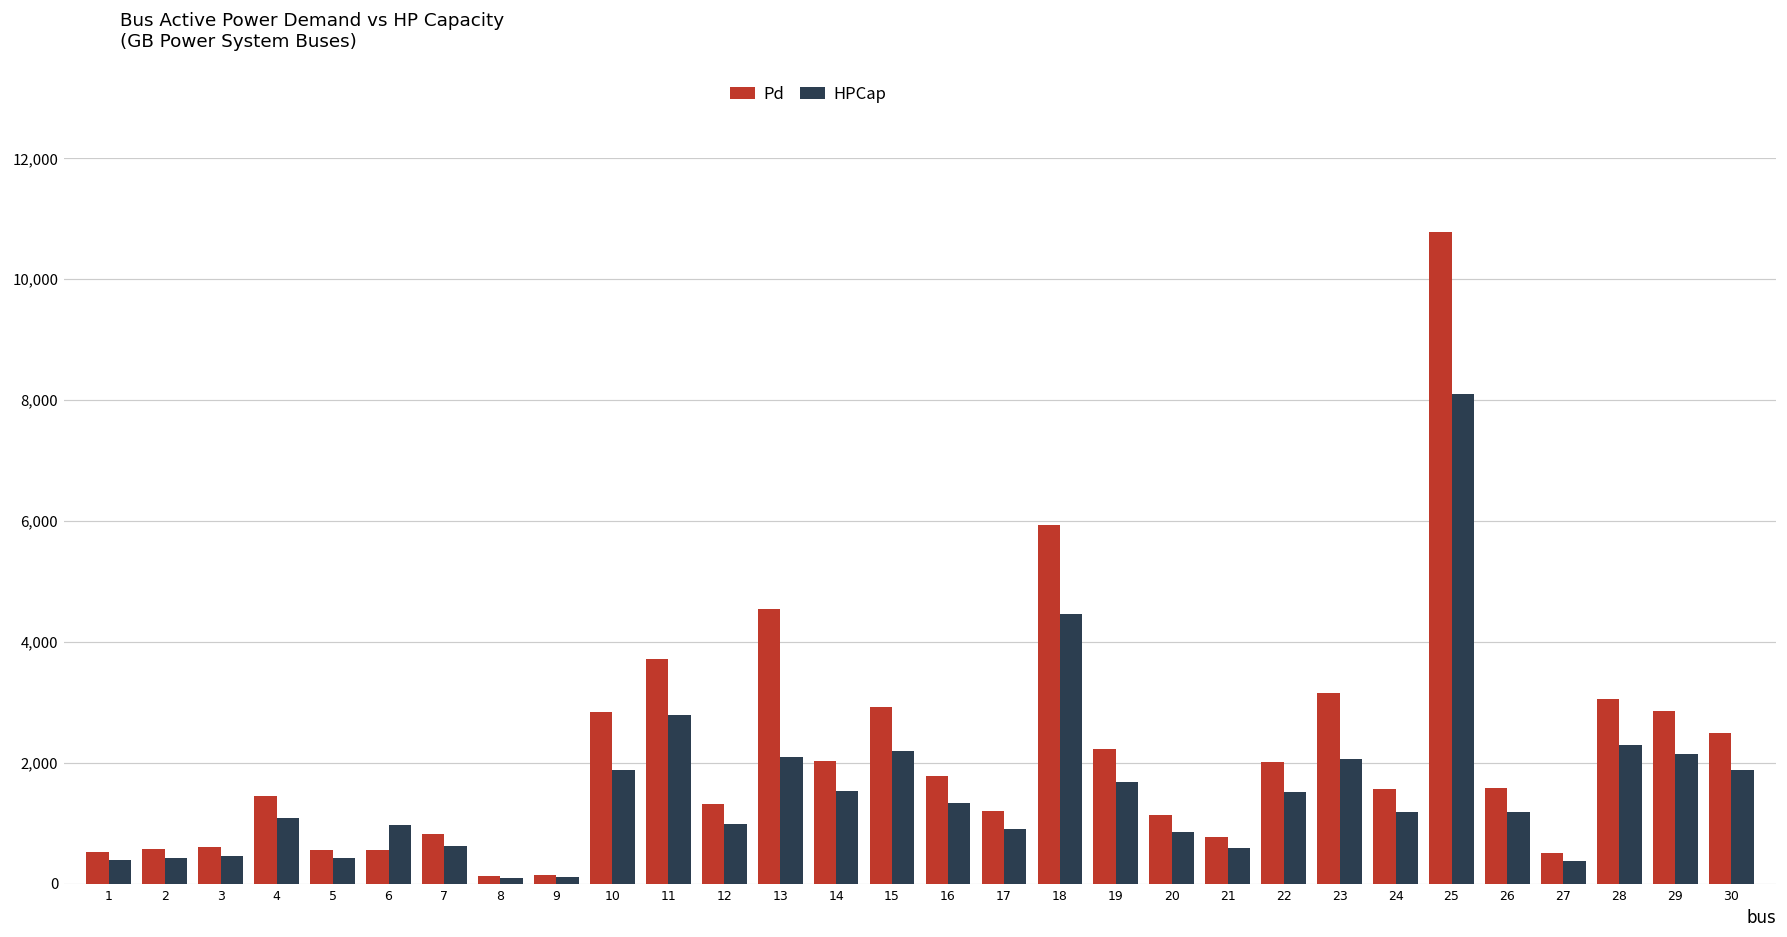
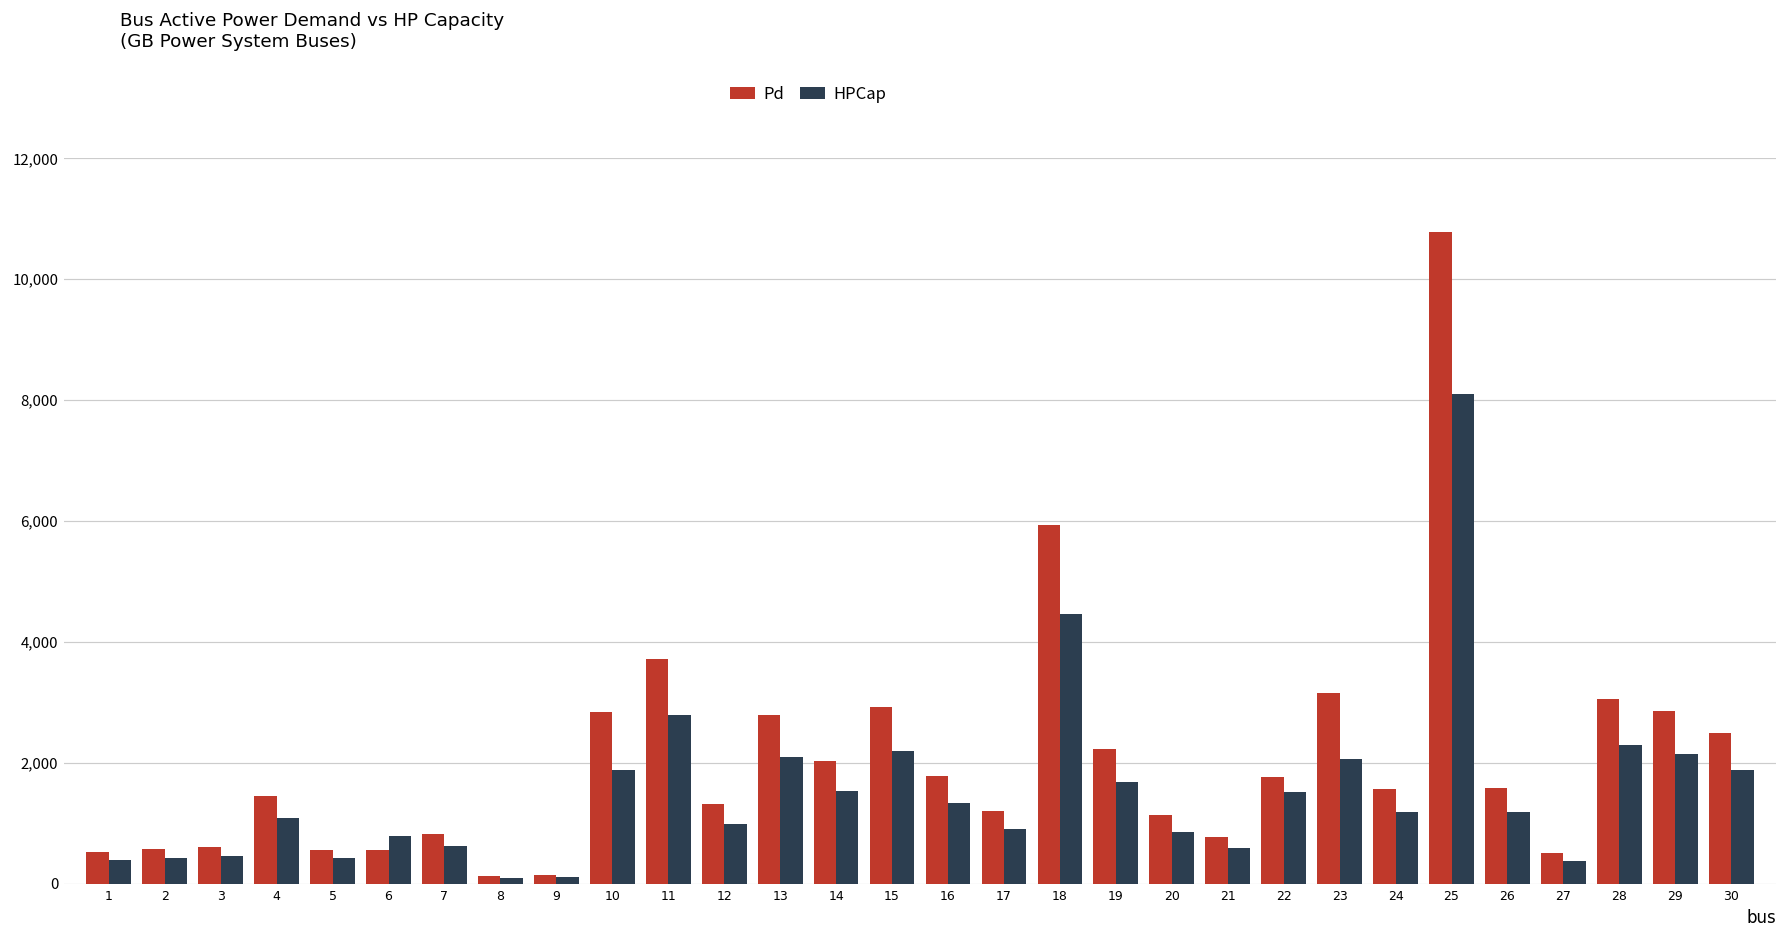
  {
    "Pd": {
      "1": "500",
      "2": "600",
      "3": "600",
      "4": "1,500",
      "5": "600",
      "6": "600",
      "7": "800",
      "8": "100",
      "9": "100",
      "10": "2,800",
      "11": "3,700",
      "12": "1,300",
-     "13": "4,500",
+     "13": "2,800",
      "14": "2,000",
      "15": "2,900",
      "16": "1,800",
      "17": "1,200",
      "18": "5,900",
      "19": "2,200",
      "20": "1,100",
      "21": "800",
-     "22": "2,000",
+     "22": "1,800",
      "23": "3,200",
      "24": "1,600",
      "25": "10,800",
      "26": "1,600",
      "27": "500",
      "28": "3,000",
      "29": "2,900",
      "30": "2,500"
    },
    "HPCap": {
      "1": "400",
      "2": "400",
      "3": "500",
      "4": "1,100",
      "5": "400",
-     "6": "1,000",
+     "6": "800",
      "7": "600",
      "8": "100",
      "9": "100",
      "10": "1,900",
      "11": "2,800",
      "12": "1,000",
      "13": "2,100",
      "14": "1,500",
      "15": "2,200",
      "16": "1,300",
      "17": "900",
      "18": "4,500",
      "19": "1,700",
      "20": "900",
      "21": "600",
      "22": "1,500",
      "23": "2,100",
      "24": "1,200",
      "25": "8,100",
      "26": "1,200",
      "27": "400",
      "28": "2,300",
      "29": "2,100",
      "30": "1,900"
    }
  }
